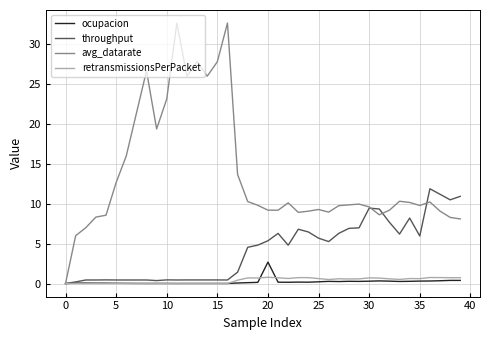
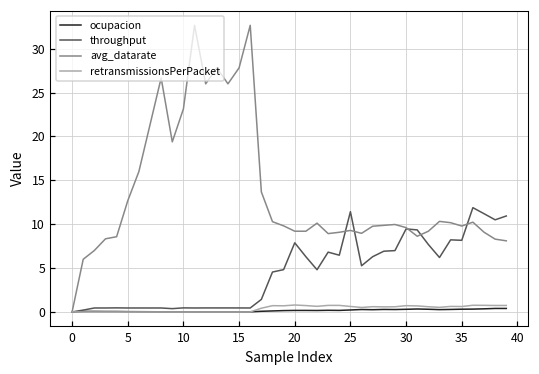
  {
    "ocupacion": {
-     "20": 3,
+     "20": 0,
      "25": 0,
      "30": 0
    },
    "throughput": {
      "5": 0,
      "10": 0,
      "15": 0,
-     "20": 5,
-     "25": 6,
-     "35": 6
+     "20": 8,
+     "25": 11,
+     "35": 8
    }
  }
